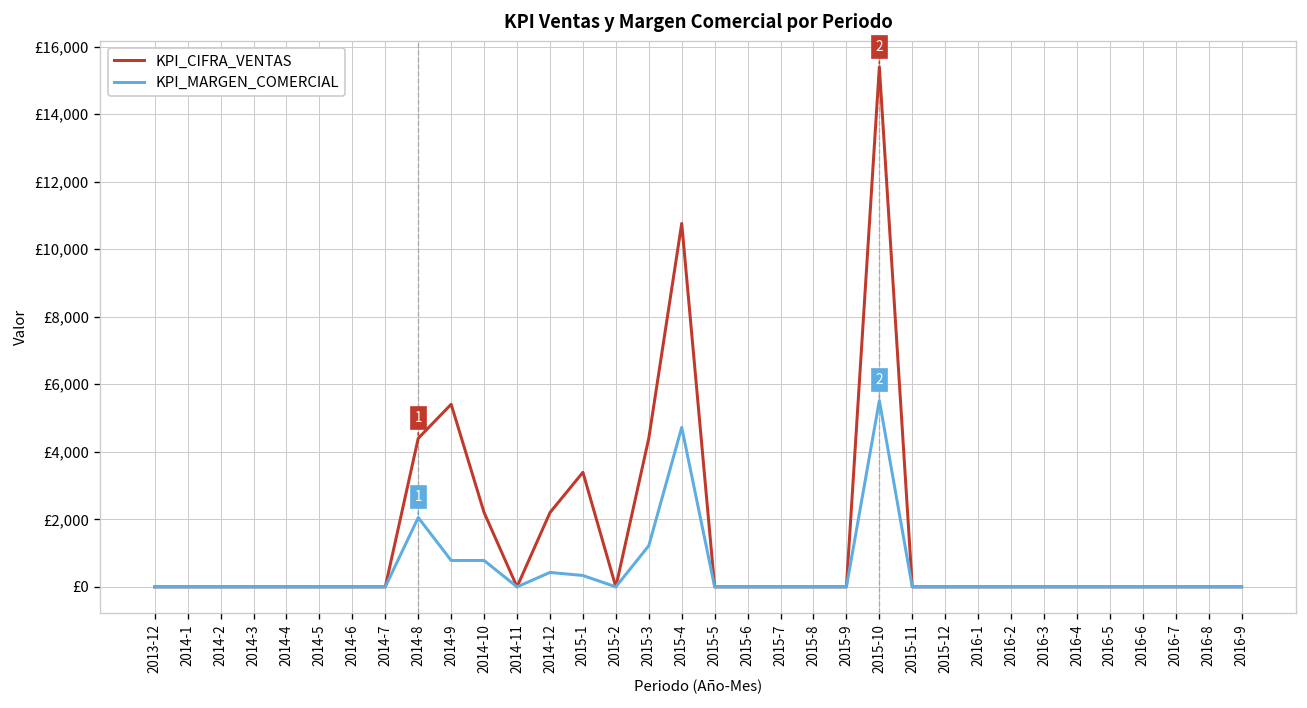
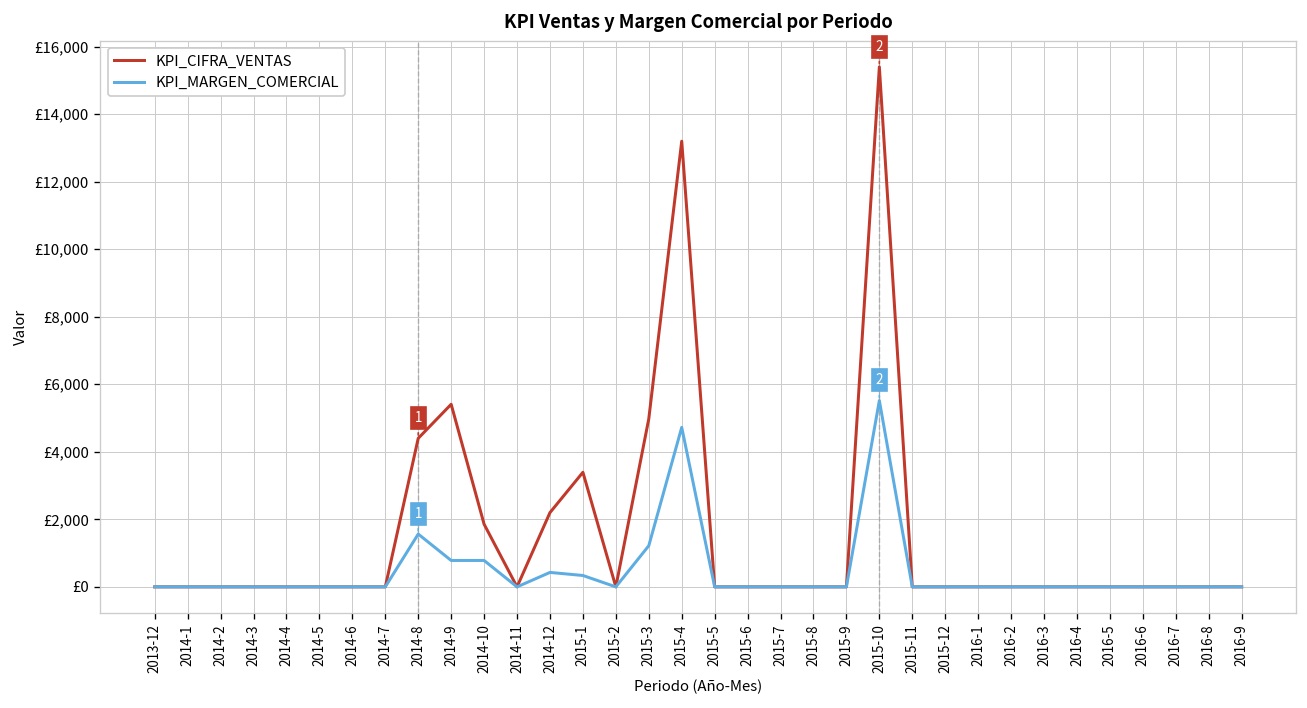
  {
    "KPI_CIFRA_VENTAS": {
      "2014-9": "£5,400",
-     "2014-10": "£2,200",
+     "2014-10": "£1,900",
      "2014-12": "£2,200",
      "2015-1": "£3,400",
-     "2015-3": "£4,400",
-     "2015-4": "£10,800"
+     "2015-3": "£5,000",
+     "2015-4": "£13,200"
    },
    "KPI_MARGEN_COMERCIAL": {
-     "2014-8": "£2,100",
+     "2014-8": "£1,600",
      "2014-9": "£800",
      "2014-10": "£800",
      "2014-12": "£400",
      "2015-1": "£300",
      "2015-3": "£1,200",
      "2015-4": "£4,700"
    }
  }
